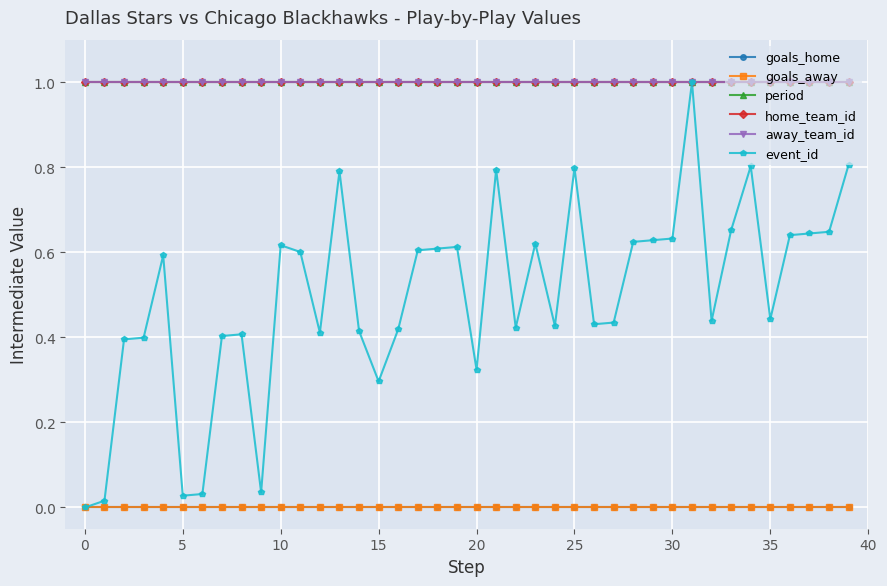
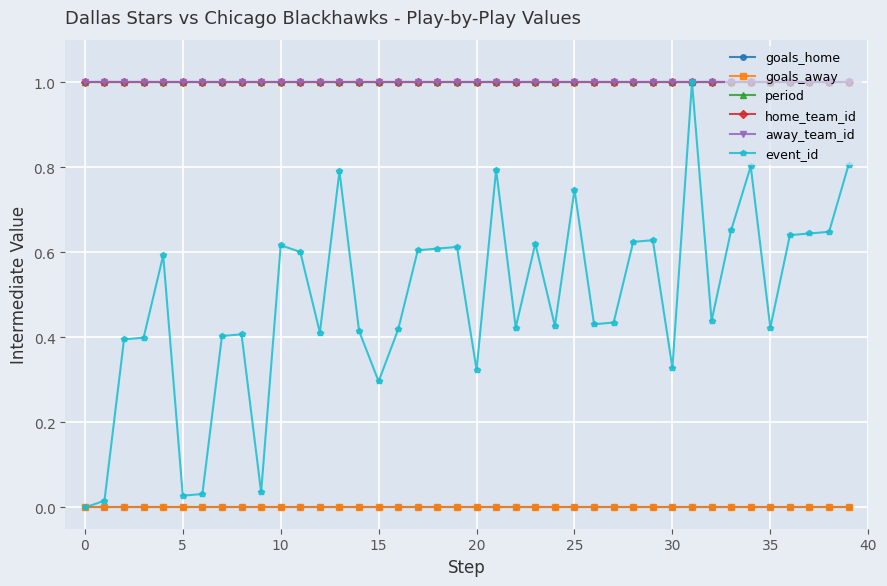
  {
    "goals_away": {
      "5": 0.00,
      "10": 0.00,
      "15": 0.00,
      "20": 0.00,
      "25": 0.00,
      "30": 0.00,
      "35": 0.00
    },
    "away_team_id": {
      "0": 1.00,
      "5": 1.00,
      "10": 1.00,
      "15": 1.00,
      "20": 1.00,
      "25": 1.00,
      "30": 1.00
    },
    "event_id": {
      "5": 0.03,
      "10": 0.62,
      "15": 0.30,
      "20": 0.32,
-     "25": 0.80,
-     "30": 0.63,
-     "35": 0.44
+     "25": 0.75,
+     "30": 0.33,
+     "35": 0.42
    }
  }
